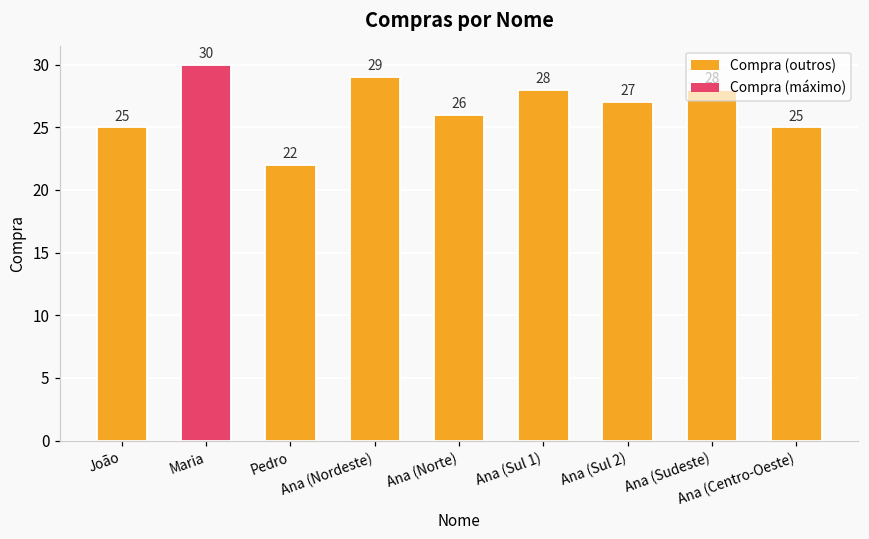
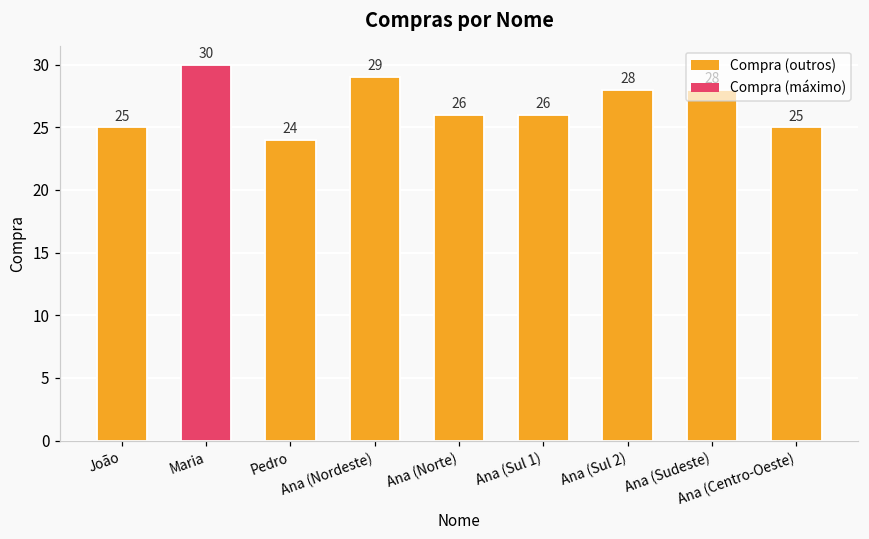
  {
    "João": 25,
    "Maria": 30,
-   "Pedro": 22,
+   "Pedro": 24,
    "Ana (Nordeste)": 29,
    "Ana (Norte)": 26,
-   "Ana (Sul 1)": 28,
-   "Ana (Sul 2)": 27,
+   "Ana (Sul 1)": 26,
+   "Ana (Sul 2)": 28,
    "Ana (Centro-Oeste)": 25
  }
